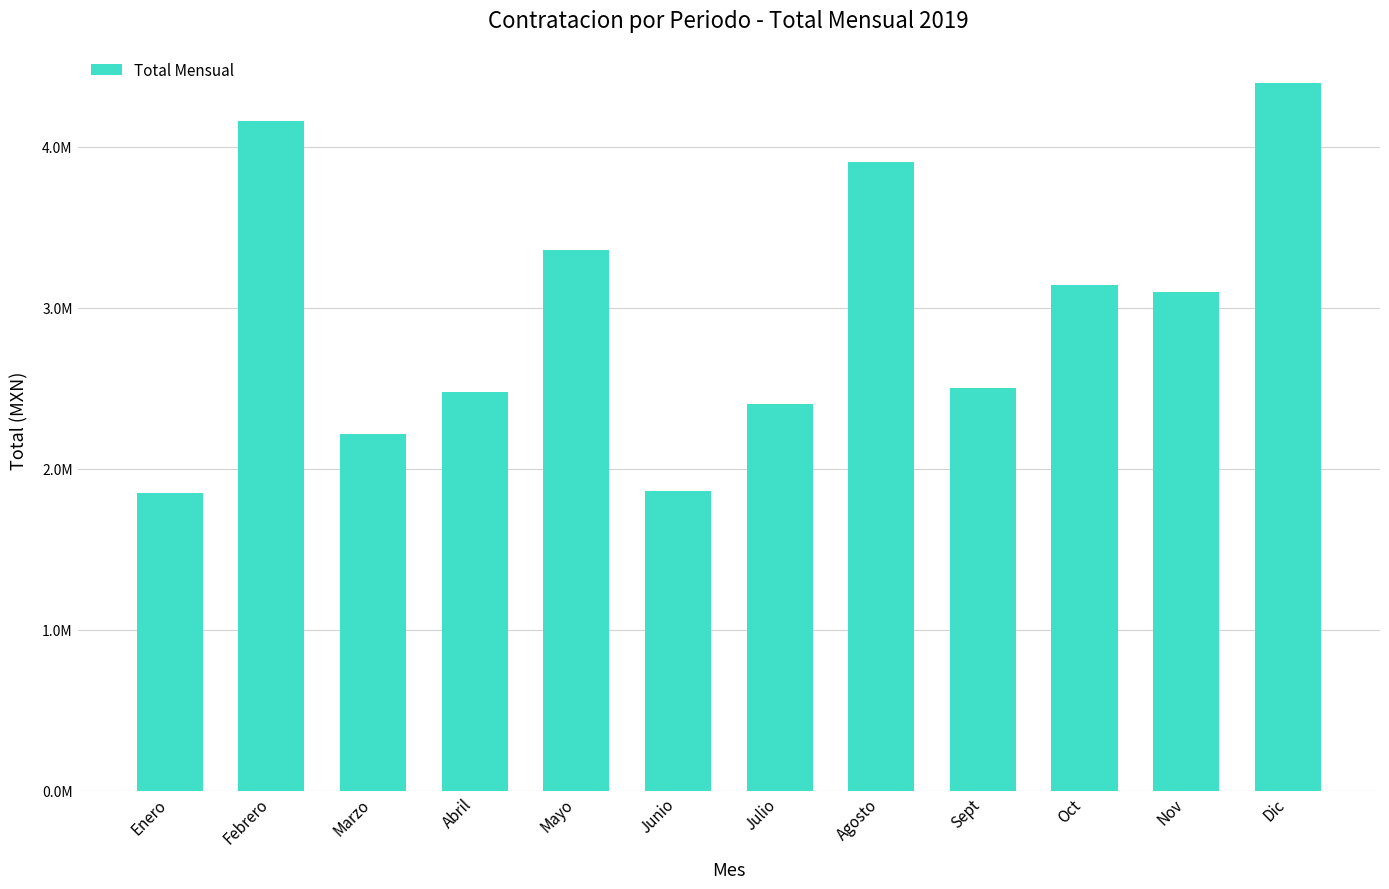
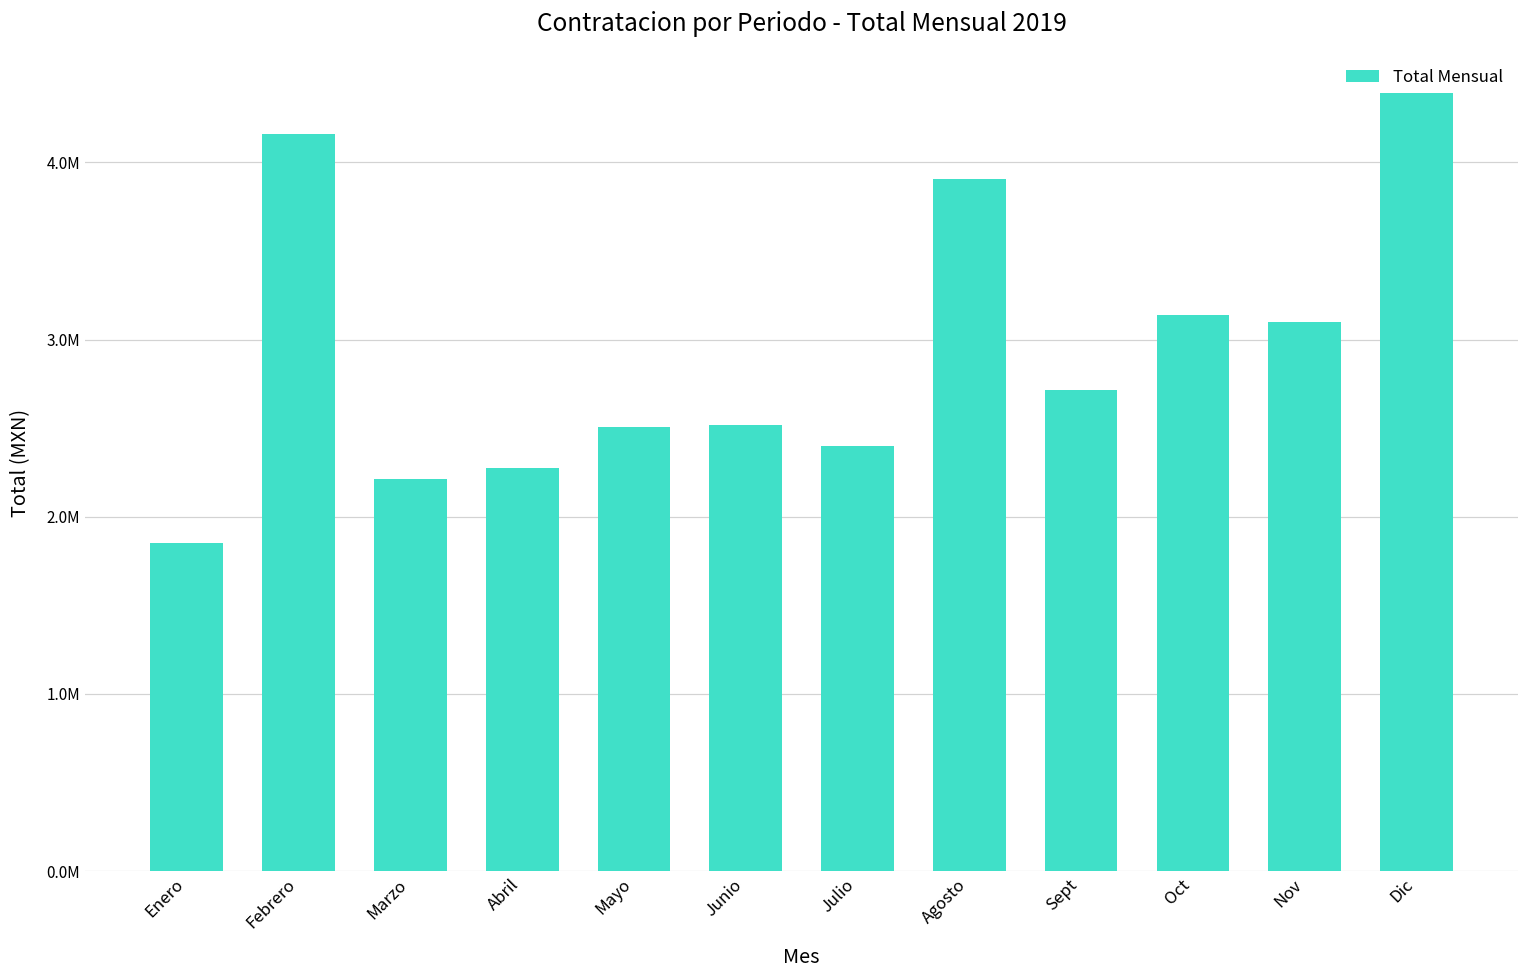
  {
    "Enero": 1850000,
    "Febrero": 4160000,
    "Marzo": 2210000,
-   "Abril": 2480000,
-   "Mayo": 3360000,
-   "Junio": 1860000,
+   "Abril": 2280000,
+   "Mayo": 2510000,
+   "Junio": 2520000,
    "Julio": 2400000,
    "Agosto": 3910000,
-   "Sept": 2500000,
+   "Sept": 2720000,
    "Oct": 3140000,
    "Nov": 3100000,
    "Dic": 4390000
  }
